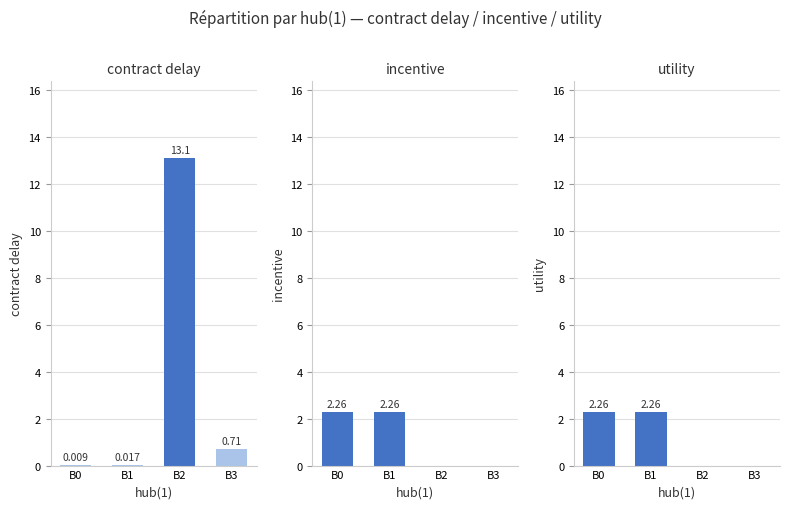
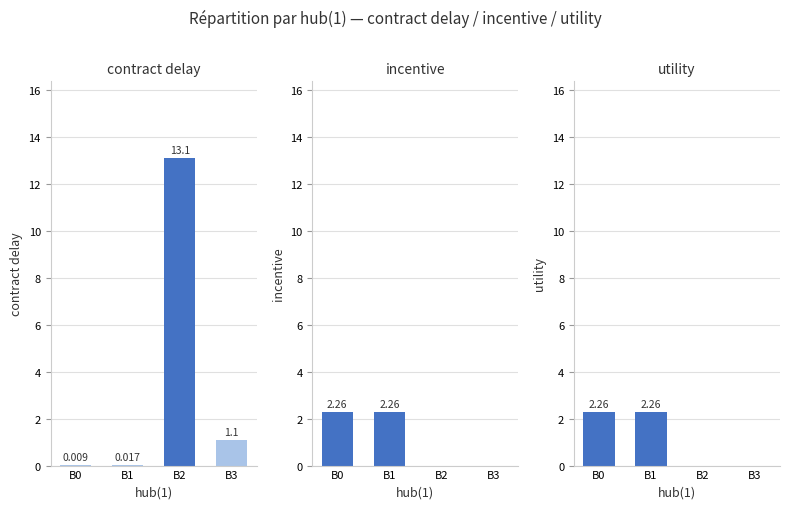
  {
    "contract delay": {
      "B0": 0.009,
      "B1": 0.017,
      "B2": 13.1,
-     "B3": 0.71
+     "B3": 1.1
    },
    "incentive": {
      "B0": 2.26,
      "B1": 2.26
    },
    "utility": {
      "B0": 2.26,
      "B1": 2.26
    }
  }
